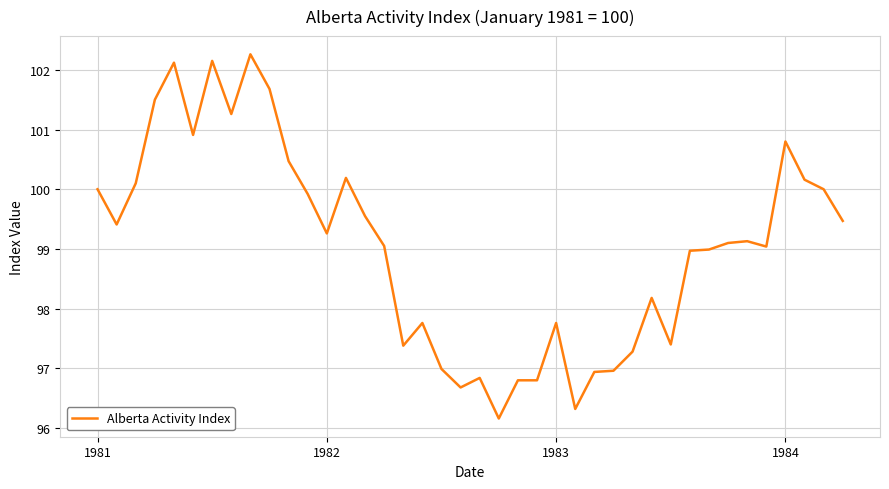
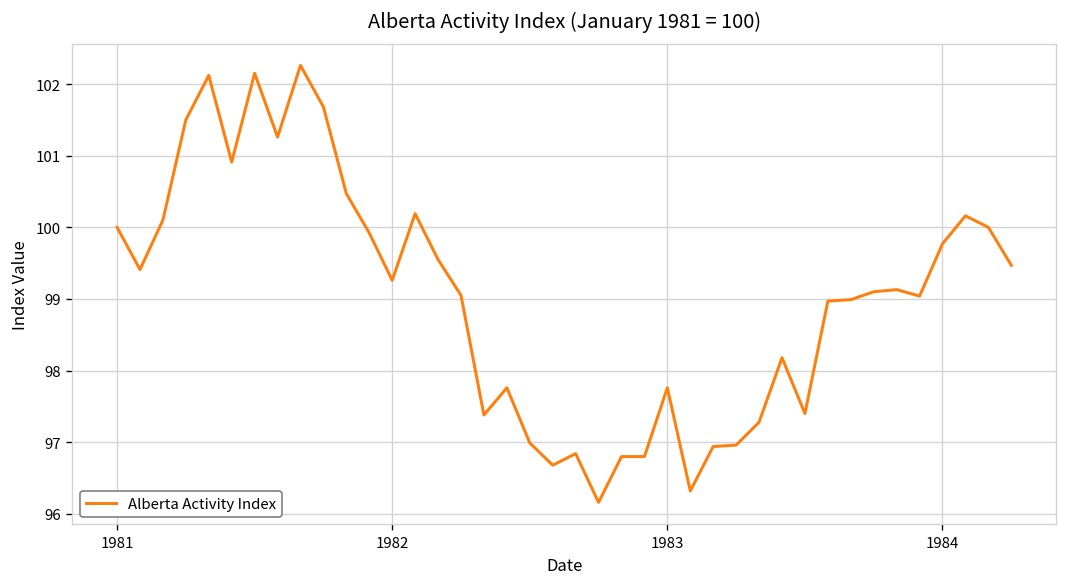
  {
    "1981": 100.0,
    "1982": 99.3,
    "1983": 97.8,
-   "1984": 100.8
+   "1984": 99.8
  }
